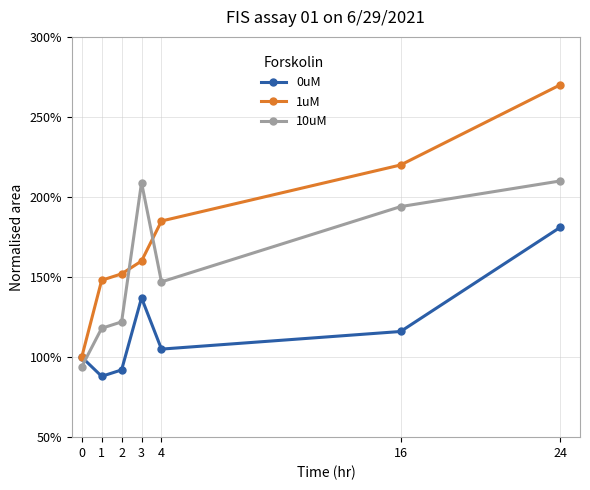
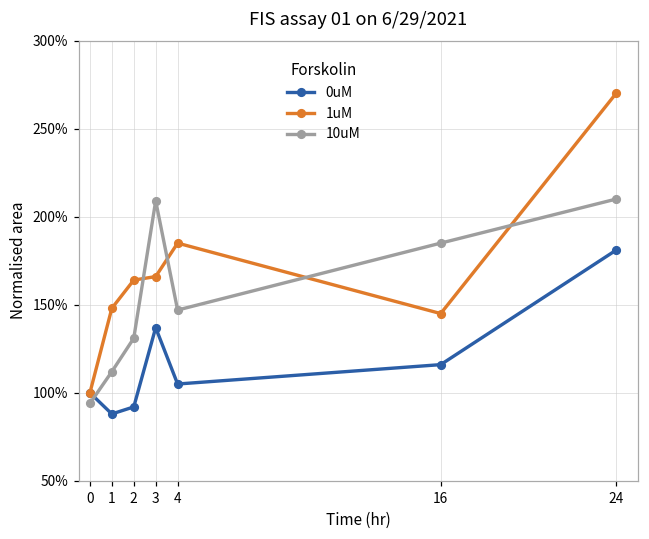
  {
    "0uM": {
      "1": "88%",
      "2": "92%",
      "3": "137%",
      "4": "105%",
      "16": "116%",
      "24": "181%"
    },
    "1uM": {
      "1": "148%",
-     "2": "152%",
-     "3": "160%",
+     "2": "164%",
+     "3": "166%",
      "4": "185%",
-     "16": "220%",
+     "16": "145%",
      "24": "270%"
    },
    "10uM": {
      "0": "94%",
-     "1": "118%",
-     "2": "122%",
+     "1": "112%",
+     "2": "131%",
      "3": "209%",
      "4": "147%",
-     "16": "194%",
+     "16": "185%",
      "24": "210%"
    }
  }
